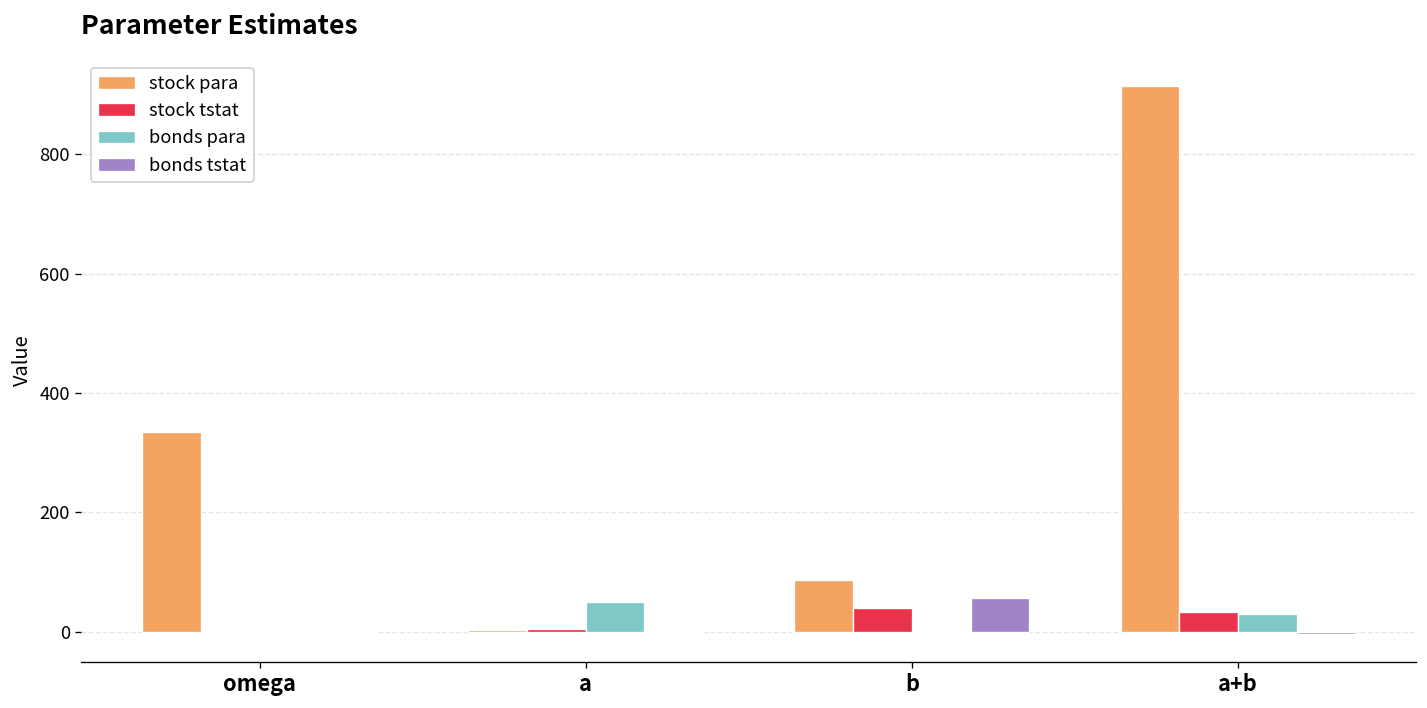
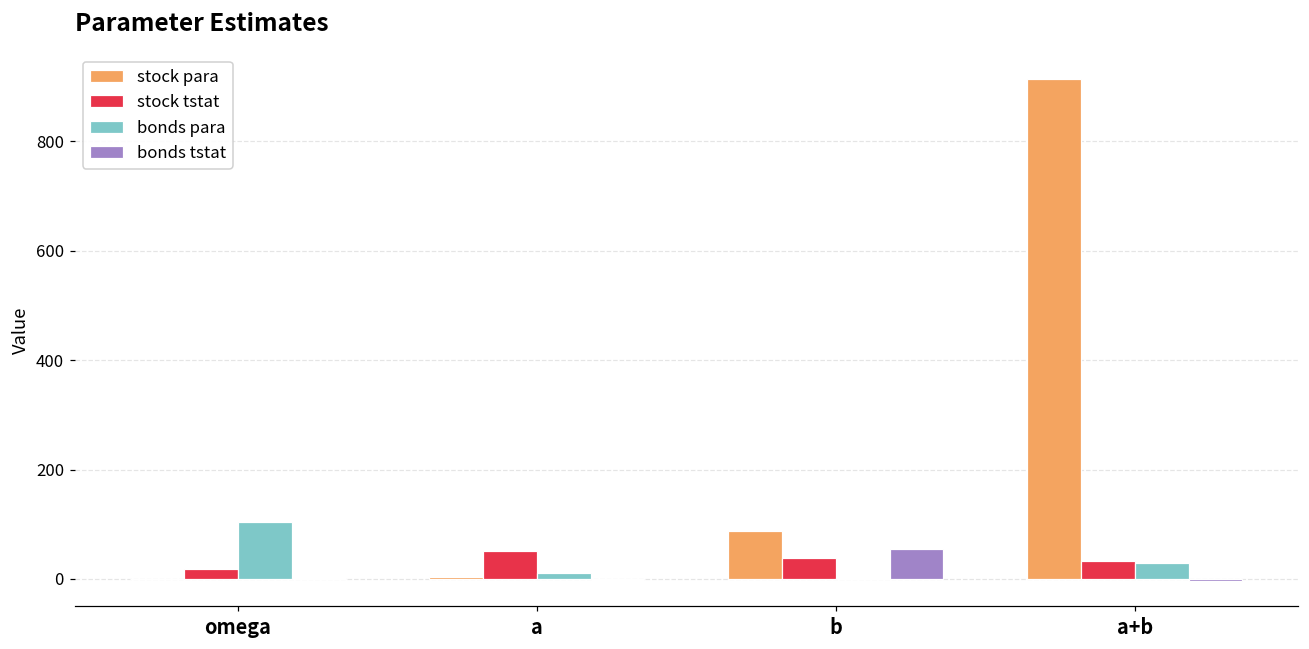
  {
    "stock para": {
-     "omega": 340,
+     "omega": 0,
      "b": 90,
      "a+b": 910
    },
    "stock tstat": {
-     "omega": 0,
-     "a": 0,
+     "omega": 20,
+     "a": 50,
      "b": 40,
      "a+b": 30
    },
    "bonds para": {
-     "omega": 0,
-     "a": 50,
+     "omega": 100,
+     "a": 10,
      "a+b": 30
    },
    "bonds tstat": {
      "b": 60
    }
  }
